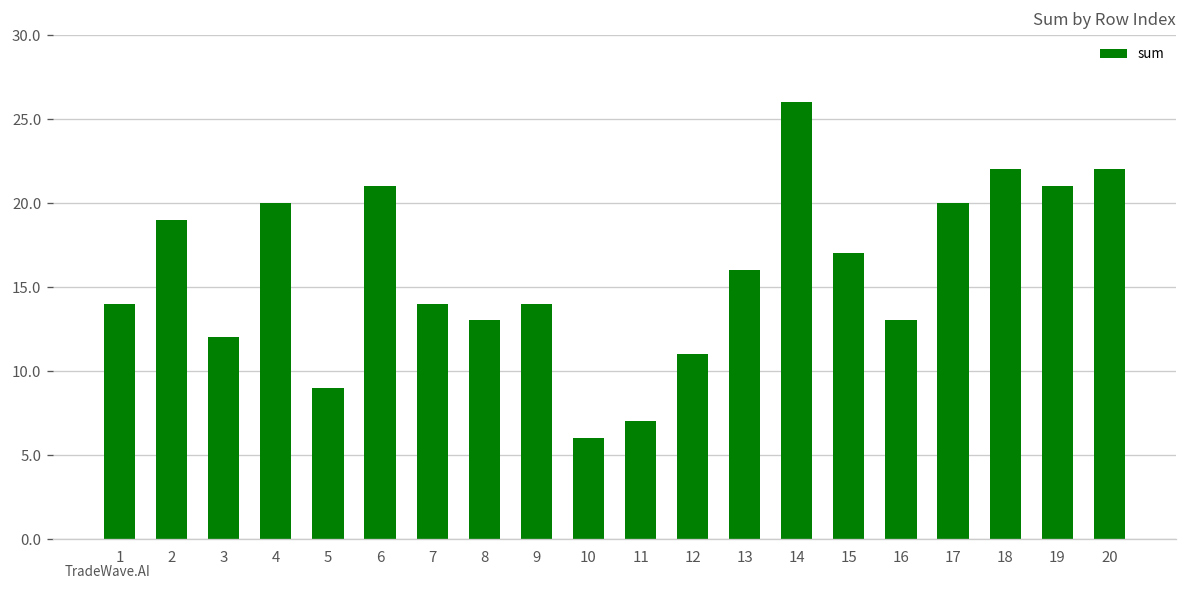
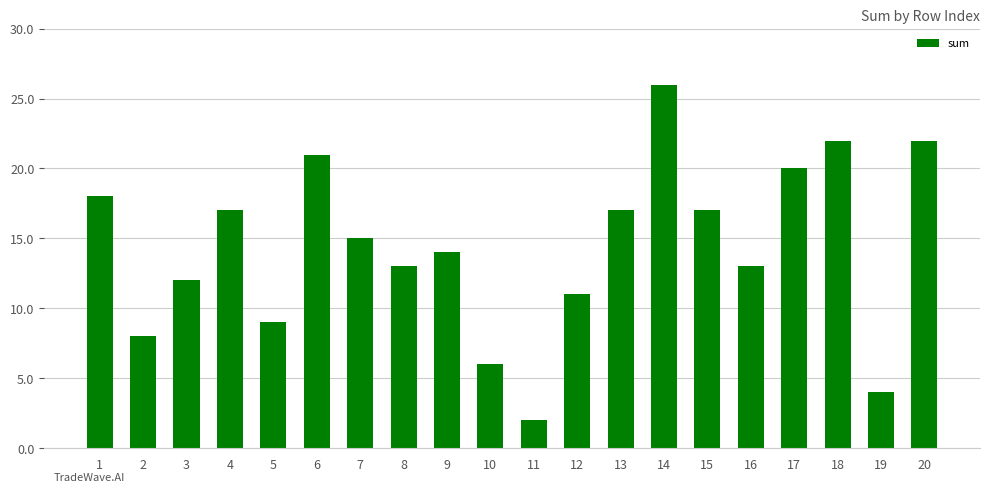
  {
-   "1": 14,
-   "2": 19,
+   "1": 18,
+   "2": 8,
    "3": 12,
-   "4": 20,
+   "4": 17,
    "5": 9,
    "6": 21,
-   "7": 14,
+   "7": 15,
    "8": 13,
    "9": 14,
    "10": 6,
-   "11": 7,
+   "11": 2,
    "12": 11,
-   "13": 16,
+   "13": 17,
    "14": 26,
    "15": 17,
    "16": 13,
    "17": 20,
    "18": 22,
-   "19": 21,
+   "19": 4,
    "20": 22
  }
